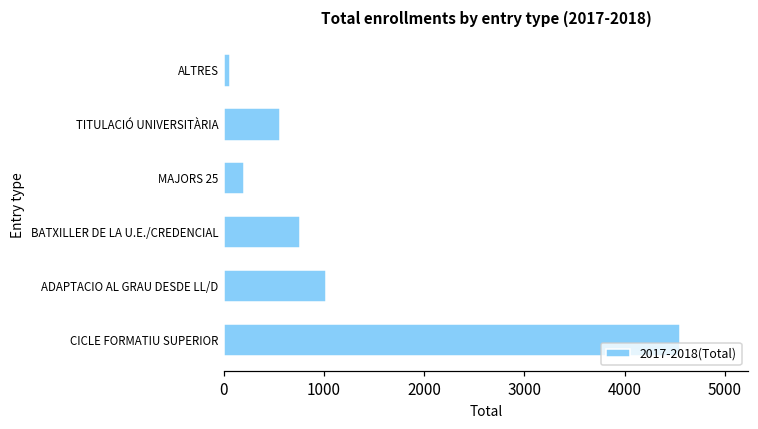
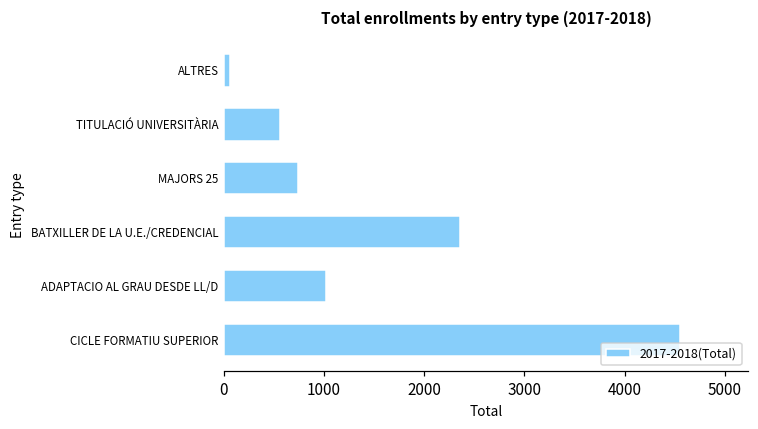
  {
    "ALTRES": 100,
    "TITULACIÓ UNIVERSITÀRIA": 600,
-   "MAJORS 25": 200,
-   "BATXILLER DE LA U.E./CREDENCIAL": 800,
+   "MAJORS 25": 700,
+   "BATXILLER DE LA U.E./CREDENCIAL": 2400,
    "ADAPTACIO AL GRAU DESDE LL/D": 1000,
    "CICLE FORMATIU SUPERIOR": 4600
  }
